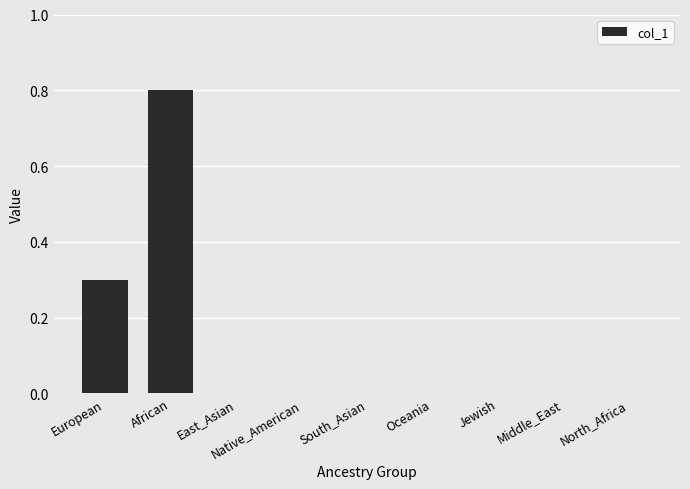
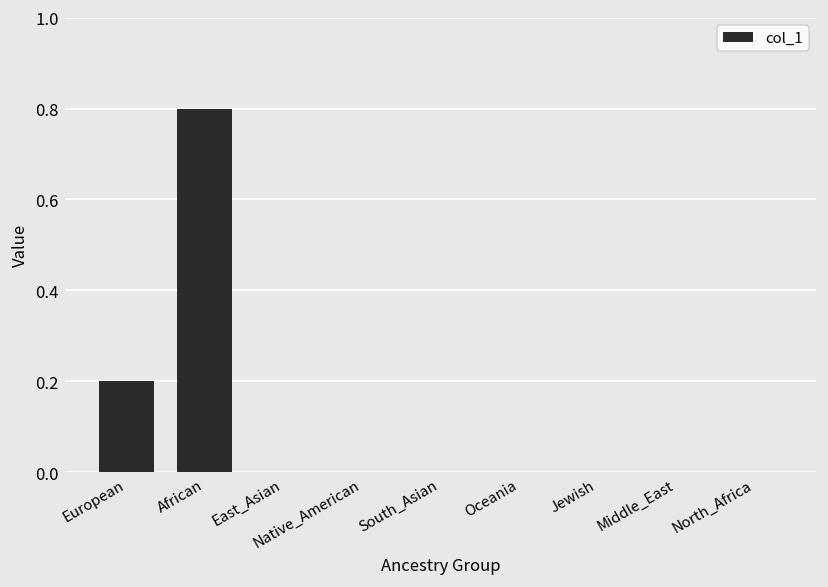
  {
-   "European": 0.3,
+   "European": 0.2,
    "African": 0.8,
    "East_Asian": 0.0,
    "Native_American": 0.0,
    "South_Asian": 0.0,
    "Oceania": 0.0,
    "Jewish": 0.0,
    "Middle_East": 0.0,
    "North_Africa": 0.0
  }
